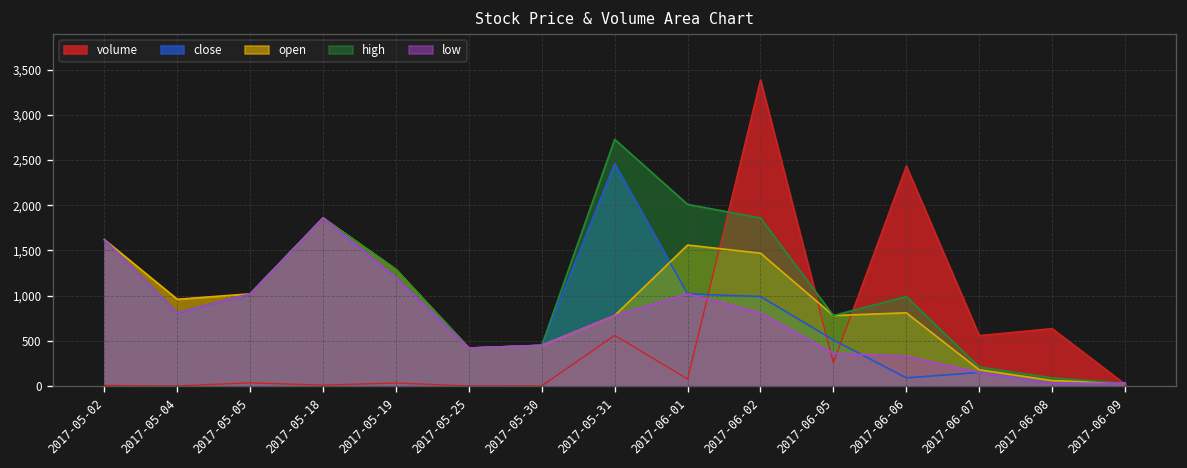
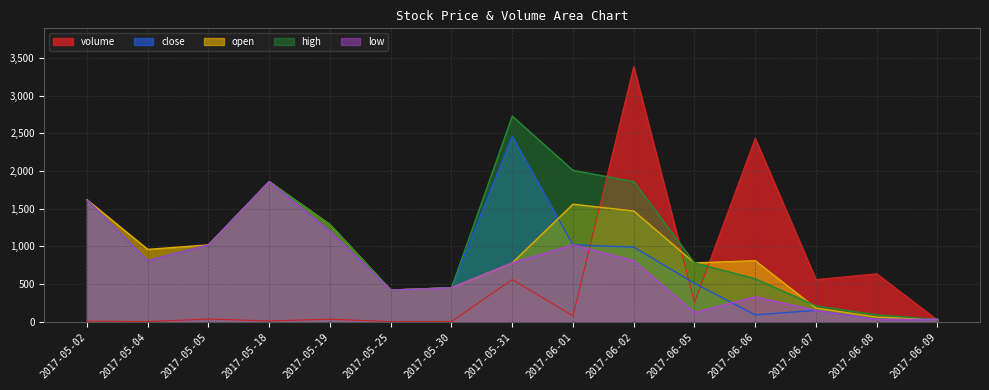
  {
    "volume": {
      "2017-05-02": "0",
      "2017-05-04": "0",
      "2017-05-05": "0",
      "2017-05-18": "0",
      "2017-05-19": "0",
      "2017-05-25": "0",
      "2017-05-30": "0",
      "2017-05-31": "600",
      "2017-06-01": "100",
      "2017-06-02": "3,400",
      "2017-06-05": "300",
      "2017-06-06": "2,400",
      "2017-06-07": "600",
      "2017-06-08": "600"
    },
    "close": {
      "2017-05-31": "2,500",
      "2017-06-02": "1,000",
      "2017-06-05": "500",
      "2017-06-06": "100"
    },
    "open": {
      "2017-05-04": "1,000",
      "2017-06-01": "1,600",
      "2017-06-02": "1,500",
      "2017-06-06": "800"
    },
    "high": {
      "2017-05-31": "2,700",
      "2017-06-01": "2,000",
      "2017-06-02": "1,900",
-     "2017-06-06": "1,000"
+     "2017-06-06": "600"
    },
    "low": {
      "2017-06-02": "800",
-     "2017-06-05": "400",
+     "2017-06-05": "100",
      "2017-06-06": "300"
    }
  }
